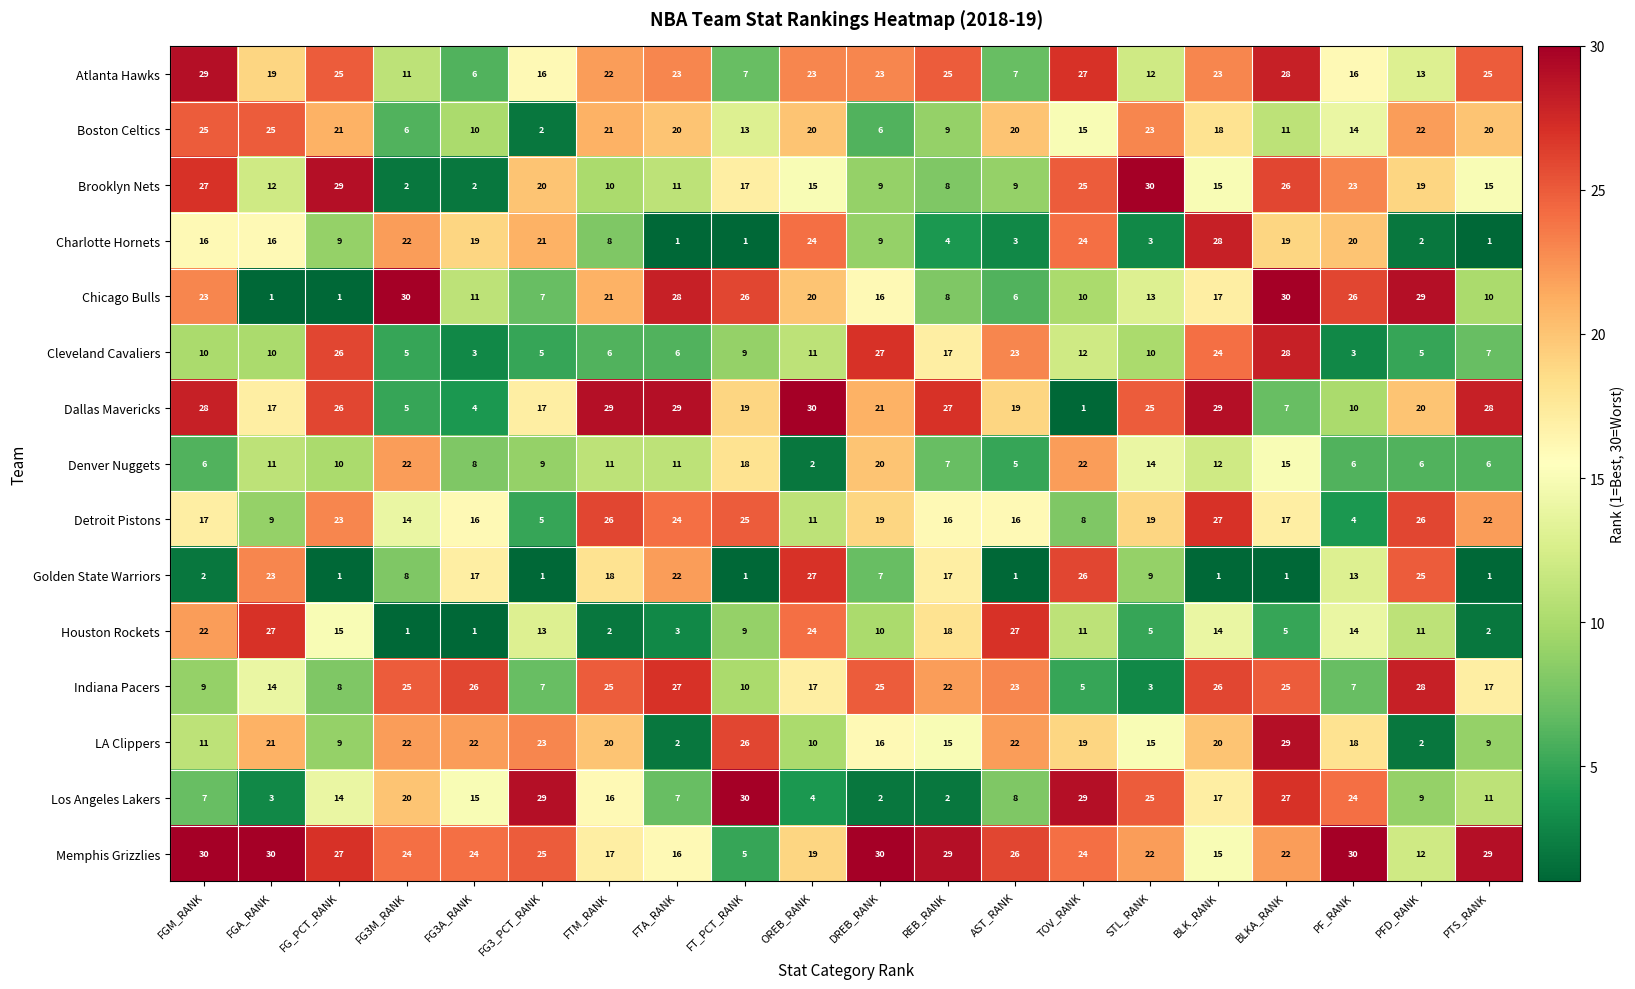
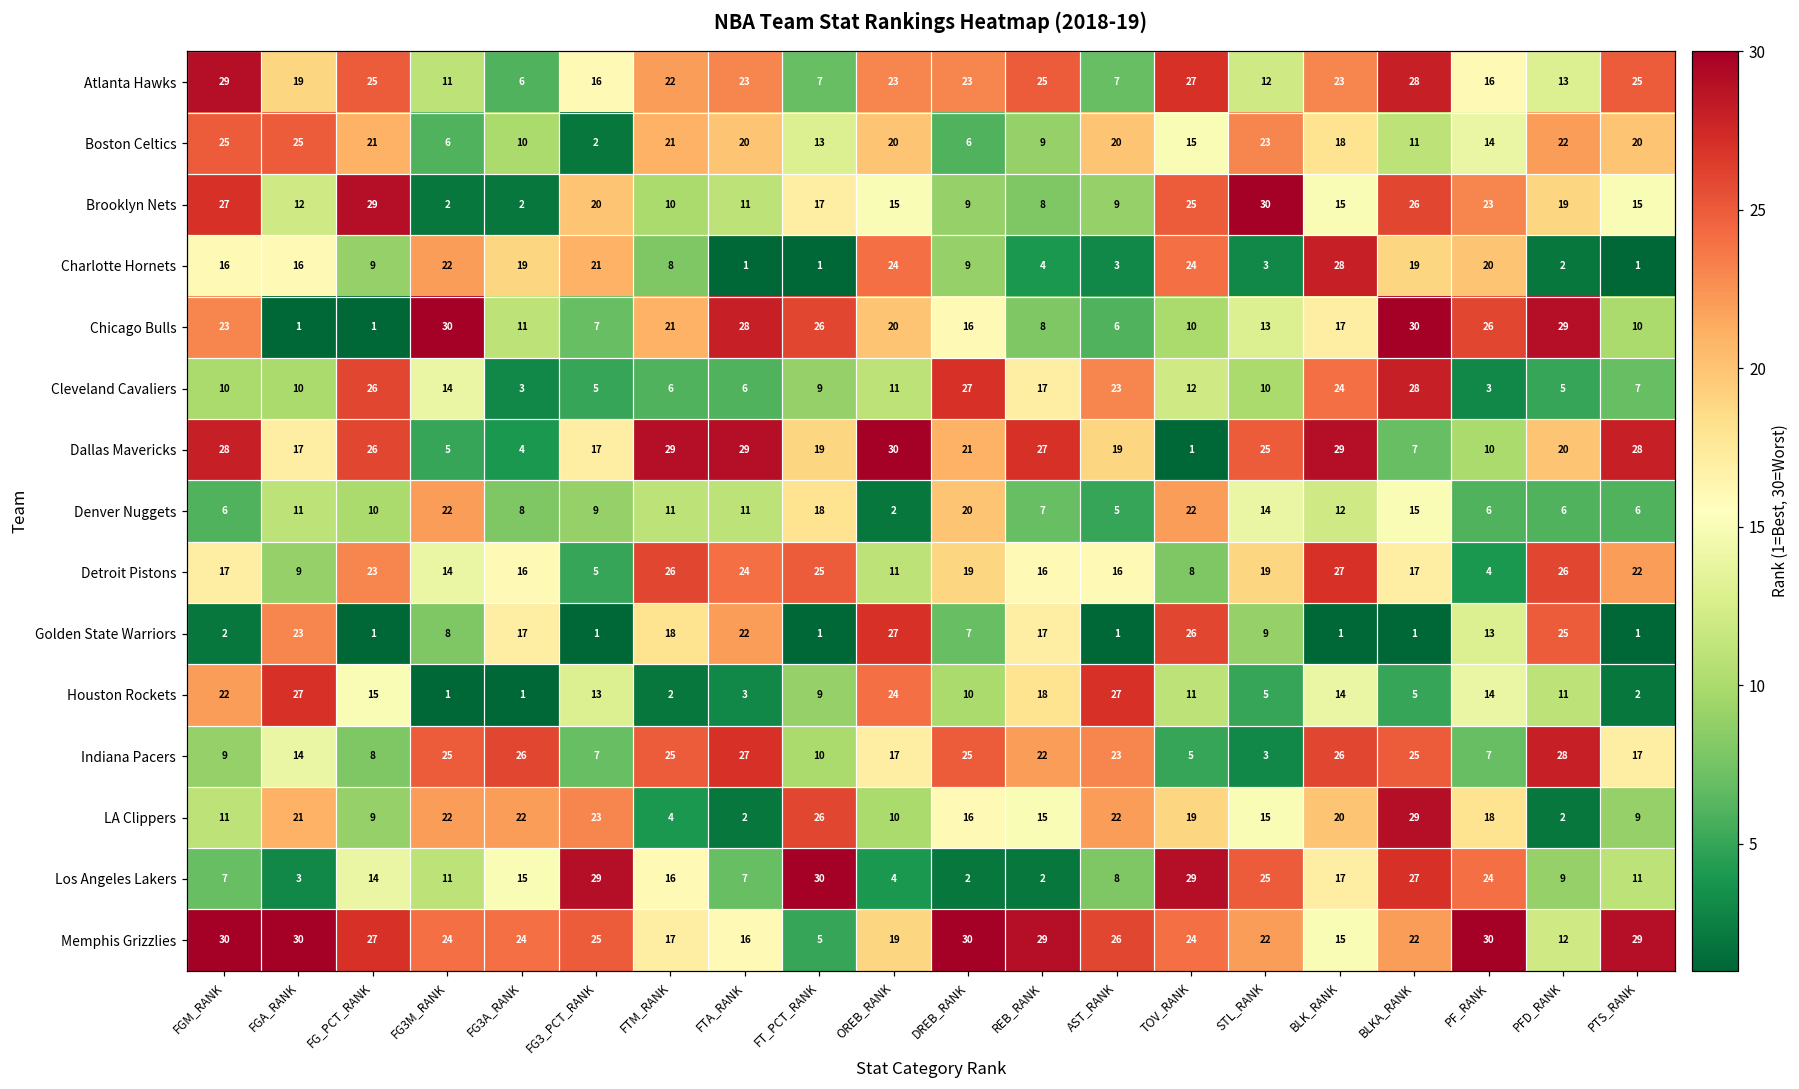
  {
    "Cleveland Cavaliers": {
      "FGM_RANK": 10,
      "FGA_RANK": 10,
      "FG_PCT_RANK": 26,
-     "FG3M_RANK": 5,
+     "FG3M_RANK": 14,
      "FG3A_RANK": 3,
      "FG3_PCT_RANK": 5,
      "FTM_RANK": 6,
      "FTA_RANK": 6,
      "FT_PCT_RANK": 9,
      "OREB_RANK": 11,
      "DREB_RANK": 27,
      "REB_RANK": 17,
      "AST_RANK": 23,
      "TOV_RANK": 12,
      "STL_RANK": 10,
      "BLK_RANK": 24,
      "BLKA_RANK": 28,
      "PF_RANK": 3,
      "PFD_RANK": 5,
      "PTS_RANK": 7
    },
    "LA Clippers": {
      "FGM_RANK": 11,
      "FGA_RANK": 21,
      "FG_PCT_RANK": 9,
      "FG3M_RANK": 22,
      "FG3A_RANK": 22,
      "FG3_PCT_RANK": 23,
-     "FTM_RANK": 20,
+     "FTM_RANK": 4,
      "FTA_RANK": 2,
      "FT_PCT_RANK": 26,
      "OREB_RANK": 10,
      "DREB_RANK": 16,
      "REB_RANK": 15,
      "AST_RANK": 22,
      "TOV_RANK": 19,
      "STL_RANK": 15,
      "BLK_RANK": 20,
      "BLKA_RANK": 29,
      "PF_RANK": 18,
      "PFD_RANK": 2,
      "PTS_RANK": 9
    },
    "Los Angeles Lakers": {
      "FGM_RANK": 7,
      "FGA_RANK": 3,
      "FG_PCT_RANK": 14,
-     "FG3M_RANK": 20,
+     "FG3M_RANK": 11,
      "FG3A_RANK": 15,
      "FG3_PCT_RANK": 29,
      "FTM_RANK": 16,
      "FTA_RANK": 7,
      "FT_PCT_RANK": 30,
      "OREB_RANK": 4,
      "DREB_RANK": 2,
      "REB_RANK": 2,
      "AST_RANK": 8,
      "TOV_RANK": 29,
      "STL_RANK": 25,
      "BLK_RANK": 17,
      "BLKA_RANK": 27,
      "PF_RANK": 24,
      "PFD_RANK": 9,
      "PTS_RANK": 11
    }
  }
